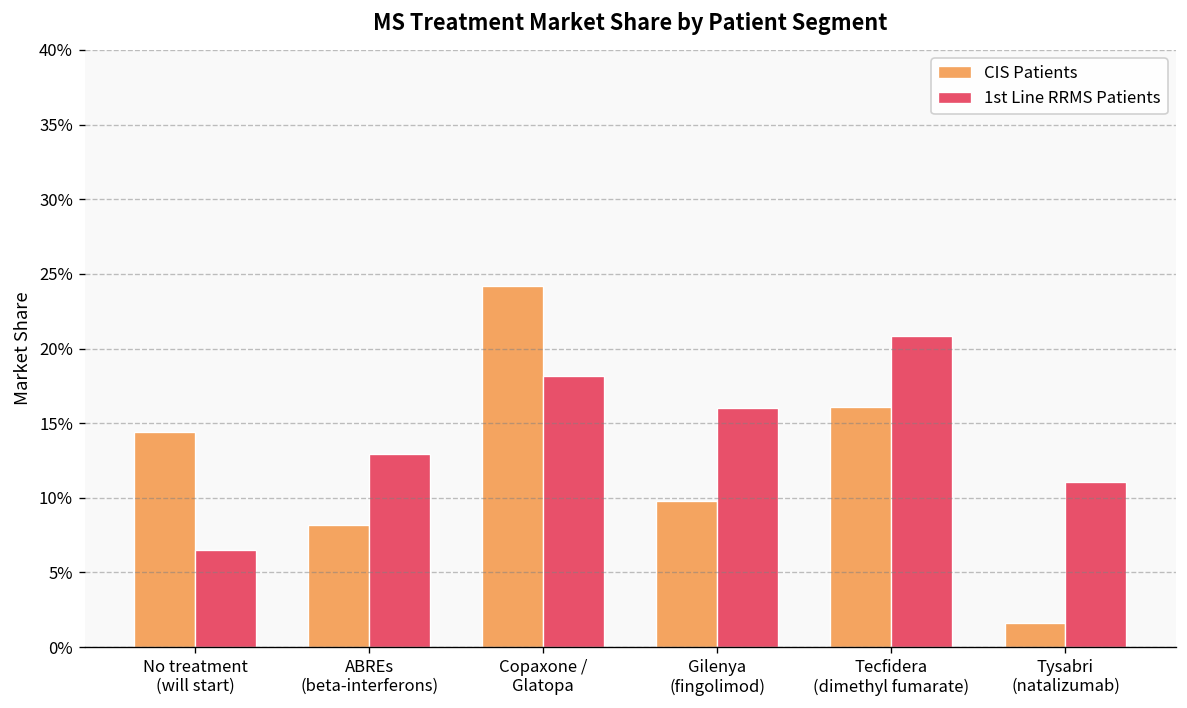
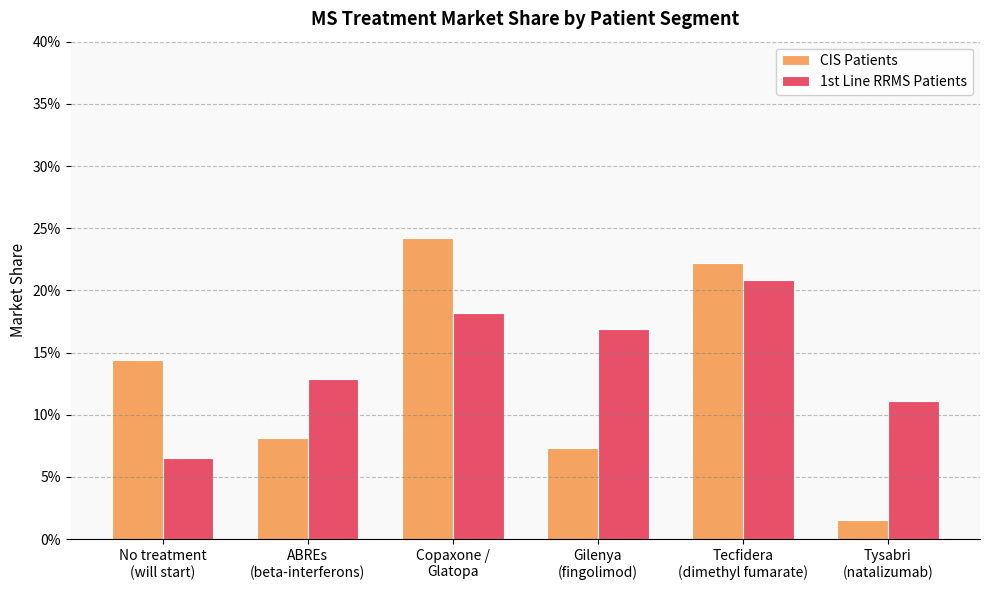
  {
    "CIS Patients": {
      "No treatment (will start)": "14.4%",
      "ABREs (beta-interferons)": "8.2%",
      "Copaxone / Glatopa": "24.2%",
-     "Gilenya (fingolimod)": "9.8%",
-     "Tecfidera (dimethyl fumarate)": "16.1%",
+     "Gilenya (fingolimod)": "7.4%",
+     "Tecfidera (dimethyl fumarate)": "22.2%",
      "Tysabri (natalizumab)": "1.6%"
    },
    "1st Line RRMS Patients": {
      "No treatment (will start)": "6.5%",
      "ABREs (beta-interferons)": "12.9%",
      "Copaxone / Glatopa": "18.1%",
-     "Gilenya (fingolimod)": "16.0%",
+     "Gilenya (fingolimod)": "16.9%",
      "Tecfidera (dimethyl fumarate)": "20.8%",
      "Tysabri (natalizumab)": "11.1%"
    }
  }
